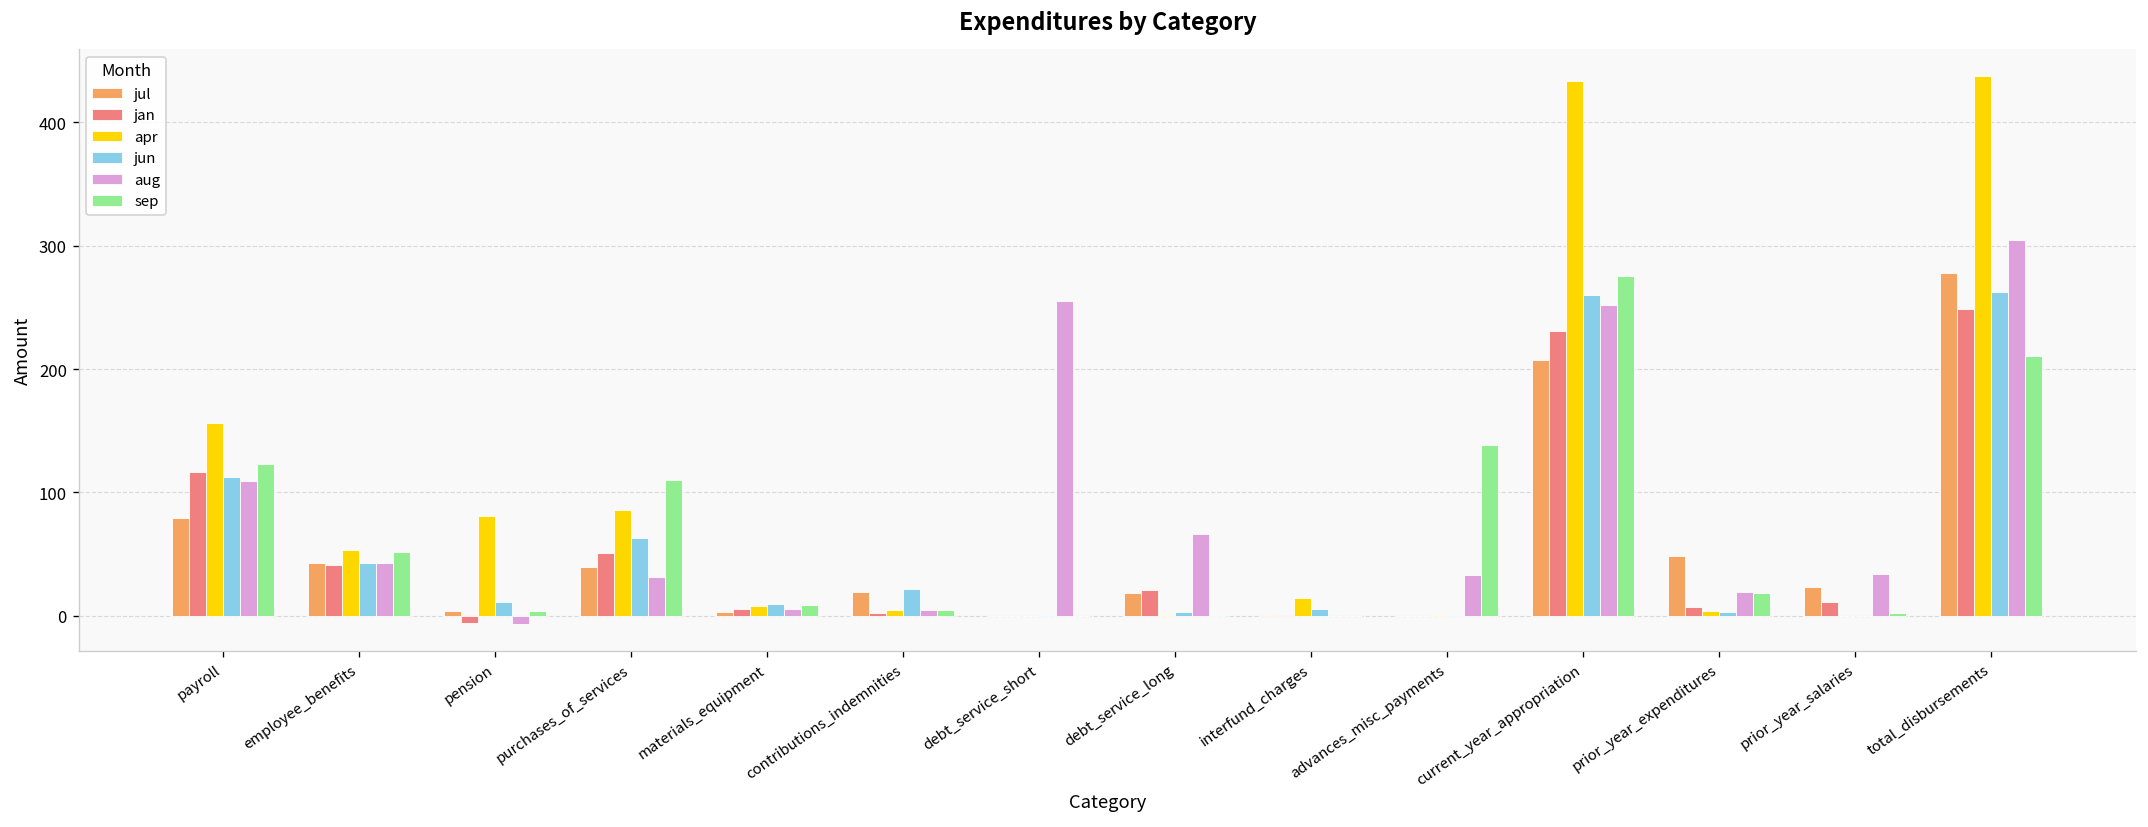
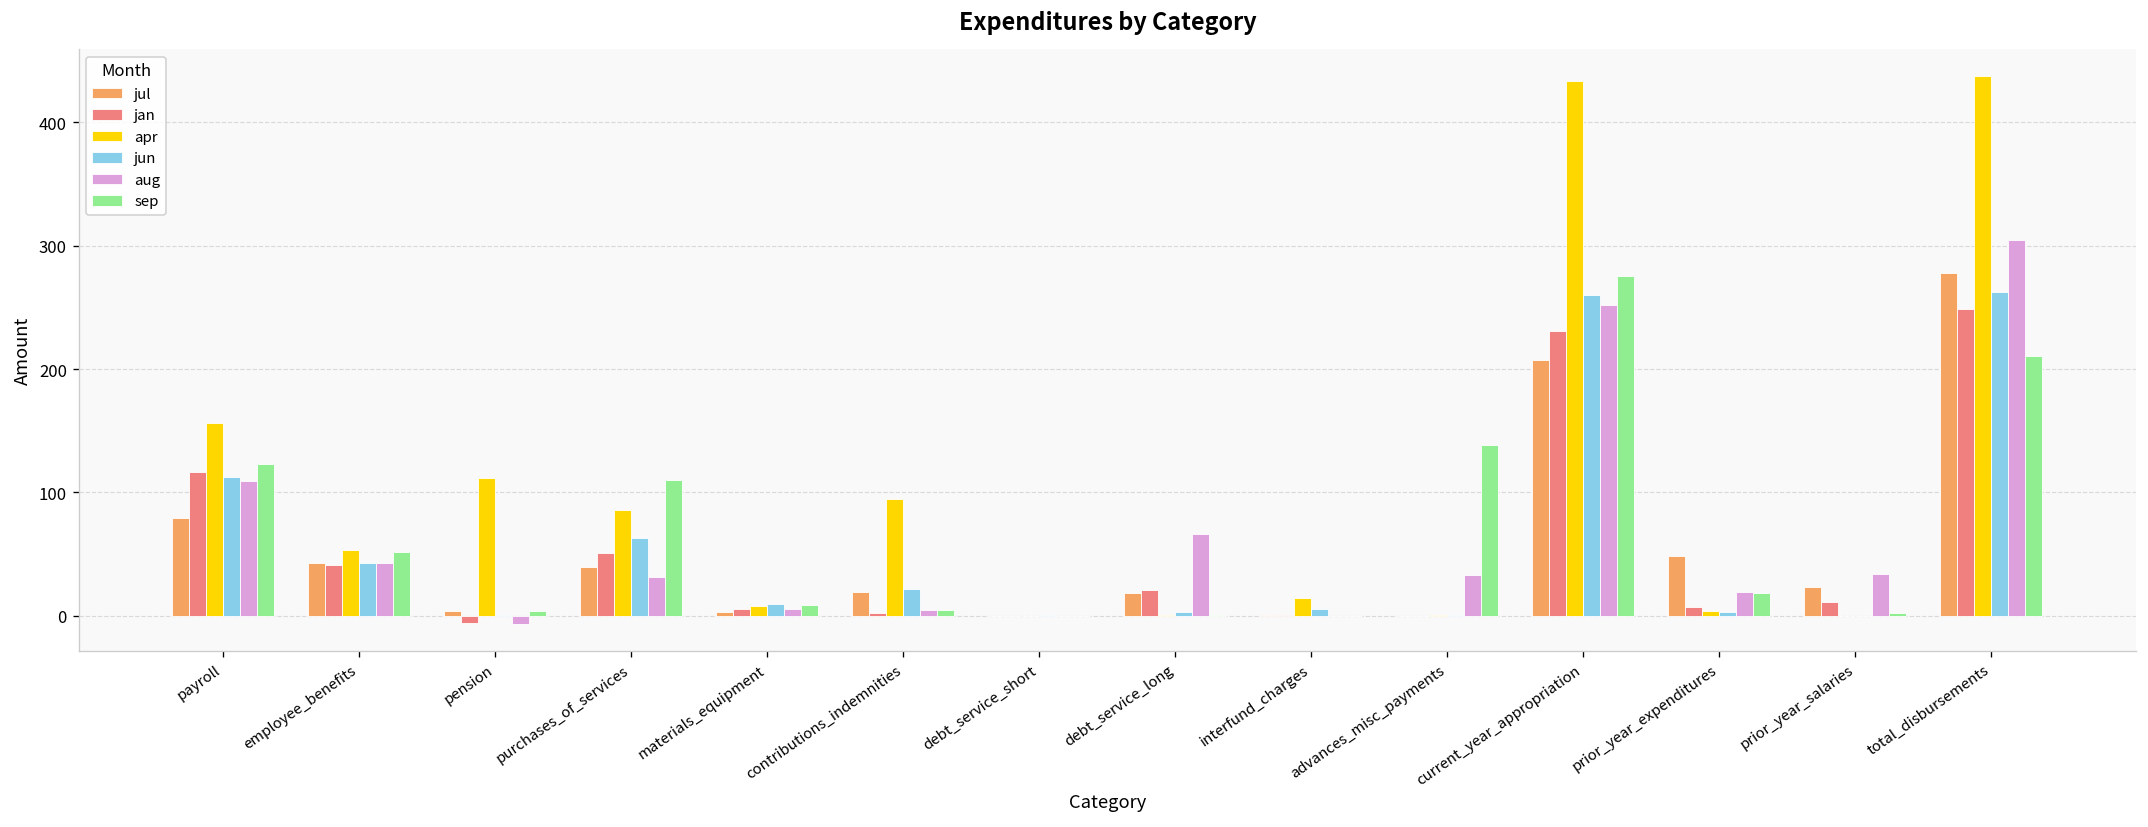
  {
    "apr": {
      "payroll": 156,
      "employee_benefits": 53,
-     "pension": 81,
+     "pension": 112,
      "purchases_of_services": 85,
      "materials_equipment": 8,
-     "contributions_indemnities": 5,
+     "contributions_indemnities": 94,
      "debt_service_short": 0,
      "interfund_charges": 14,
      "current_year_appropriation": 434,
      "prior_year_expenditures": 4,
      "prior_year_salaries": 0,
      "total_disbursements": 437
    },
    "jun": {
      "payroll": 113,
      "employee_benefits": 42,
-     "pension": 11,
+     "pension": 1,
      "purchases_of_services": 63,
      "materials_equipment": 9,
      "contributions_indemnities": 22,
      "debt_service_long": 3,
      "interfund_charges": 5,
      "current_year_appropriation": 260,
      "prior_year_expenditures": 3,
      "prior_year_salaries": 0,
      "total_disbursements": 263
    },
    "aug": {
      "payroll": 109,
      "employee_benefits": 42,
      "pension": -7,
      "purchases_of_services": 32,
      "materials_equipment": 5,
      "contributions_indemnities": 5,
-     "debt_service_short": 255,
+     "debt_service_short": 0,
      "debt_service_long": 67,
      "interfund_charges": 0,
      "advances_misc_payments": 33,
      "current_year_appropriation": 252,
      "prior_year_expenditures": 19,
      "prior_year_salaries": 34,
      "total_disbursements": 305
    },
    "sep": {
      "payroll": 123,
      "employee_benefits": 52,
      "pension": 4,
      "purchases_of_services": 110,
      "materials_equipment": 9,
      "contributions_indemnities": 4,
      "debt_service_short": 0,
      "interfund_charges": 0,
      "advances_misc_payments": 139,
      "current_year_appropriation": 276,
      "prior_year_expenditures": 18,
      "total_disbursements": 211
    }
  }
